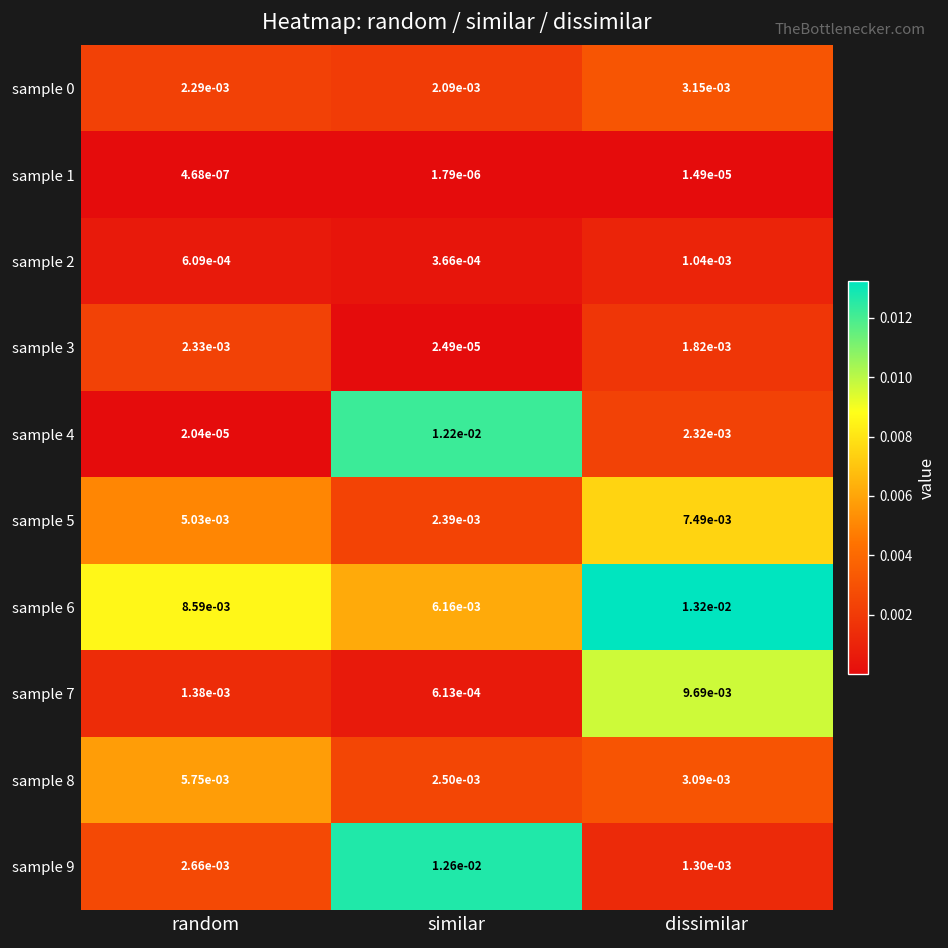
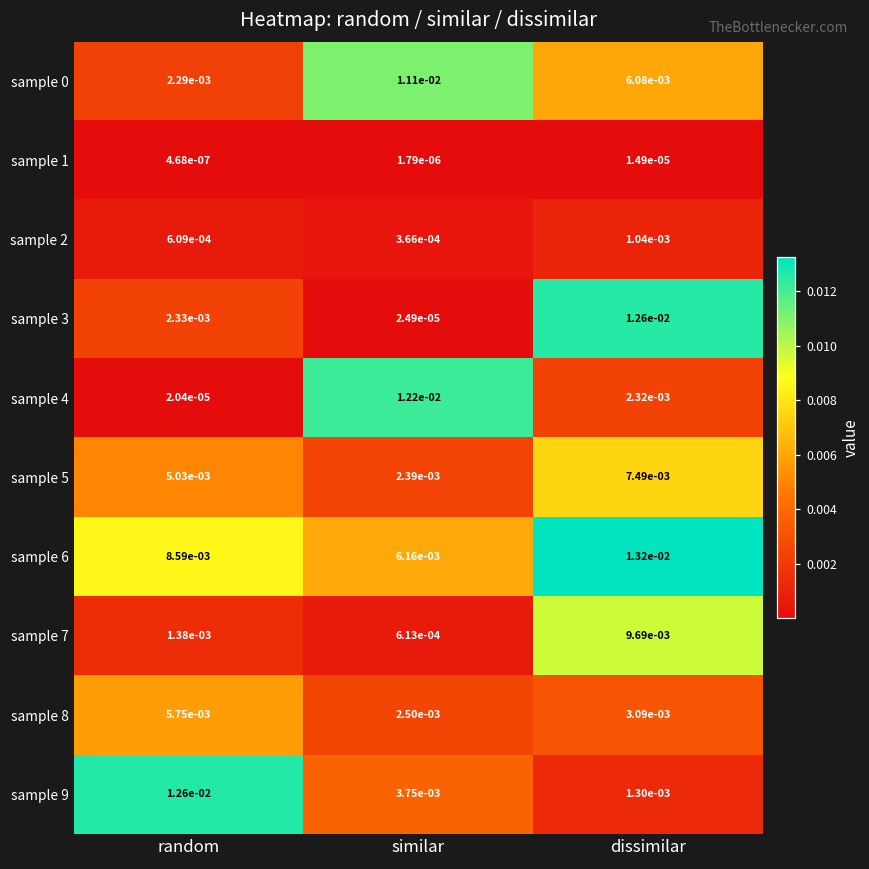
  {
    "sample 0": {
      "random": "2.29e-03",
-     "similar": "2.09e-03",
-     "dissimilar": "3.15e-03"
+     "similar": "1.11e-02",
+     "dissimilar": "6.08e-03"
    },
    "sample 1": {
      "random": "4.68e-07",
      "similar": "1.79e-06",
      "dissimilar": "1.49e-05"
    },
    "sample 2": {
      "random": "6.09e-04",
      "similar": "3.66e-04",
      "dissimilar": "1.04e-03"
    },
    "sample 3": {
      "random": "2.33e-03",
      "similar": "2.49e-05",
-     "dissimilar": "1.82e-03"
+     "dissimilar": "1.26e-02"
    },
    "sample 4": {
      "random": "2.04e-05",
      "similar": "1.22e-02",
      "dissimilar": "2.32e-03"
    },
    "sample 5": {
      "random": "5.03e-03",
      "similar": "2.39e-03",
      "dissimilar": "7.49e-03"
    },
    "sample 6": {
      "random": "8.59e-03",
      "similar": "6.16e-03",
      "dissimilar": "1.32e-02"
    },
    "sample 7": {
      "random": "1.38e-03",
      "similar": "6.13e-04",
      "dissimilar": "9.69e-03"
    },
    "sample 8": {
      "random": "5.75e-03",
      "similar": "2.50e-03",
      "dissimilar": "3.09e-03"
    },
    "sample 9": {
-     "random": "2.66e-03",
-     "similar": "1.26e-02",
+     "random": "1.26e-02",
+     "similar": "3.75e-03",
      "dissimilar": "1.30e-03"
    }
  }
